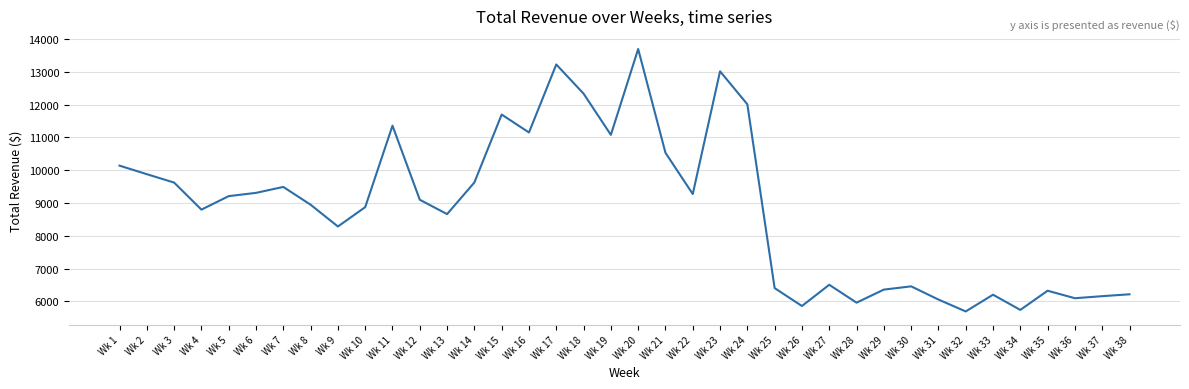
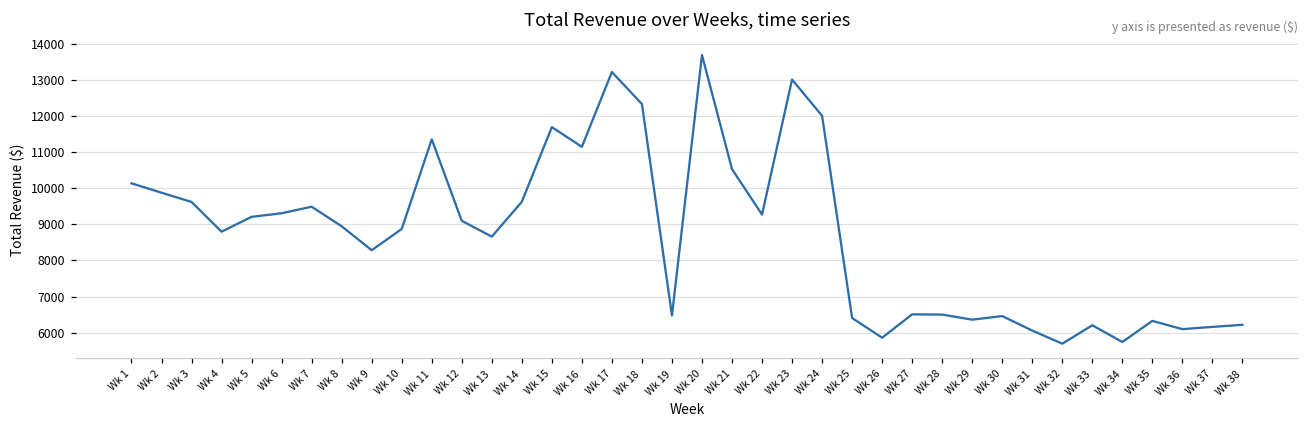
  {
    "Wk 1": 10100,
    "Wk 2": 9900,
    "Wk 3": 9600,
    "Wk 4": 8800,
    "Wk 5": 9200,
    "Wk 6": 9300,
    "Wk 7": 9500,
    "Wk 8": 8900,
    "Wk 9": 8300,
    "Wk 10": 8900,
    "Wk 11": 11400,
    "Wk 12": 9100,
    "Wk 13": 8700,
    "Wk 14": 9600,
    "Wk 15": 11700,
    "Wk 16": 11200,
    "Wk 17": 13200,
    "Wk 18": 12300,
-   "Wk 19": 11100,
+   "Wk 19": 6500,
    "Wk 20": 13700,
    "Wk 21": 10500,
    "Wk 22": 9300,
    "Wk 23": 13000,
    "Wk 24": 12000,
    "Wk 25": 6400,
    "Wk 26": 5900,
    "Wk 27": 6500,
-   "Wk 28": 6000,
+   "Wk 28": 6500,
    "Wk 29": 6400,
    "Wk 30": 6500,
    "Wk 31": 6100,
    "Wk 32": 5700,
    "Wk 33": 6200,
    "Wk 34": 5700,
    "Wk 35": 6300,
    "Wk 36": 6100,
    "Wk 37": 6200,
    "Wk 38": 6200
  }
